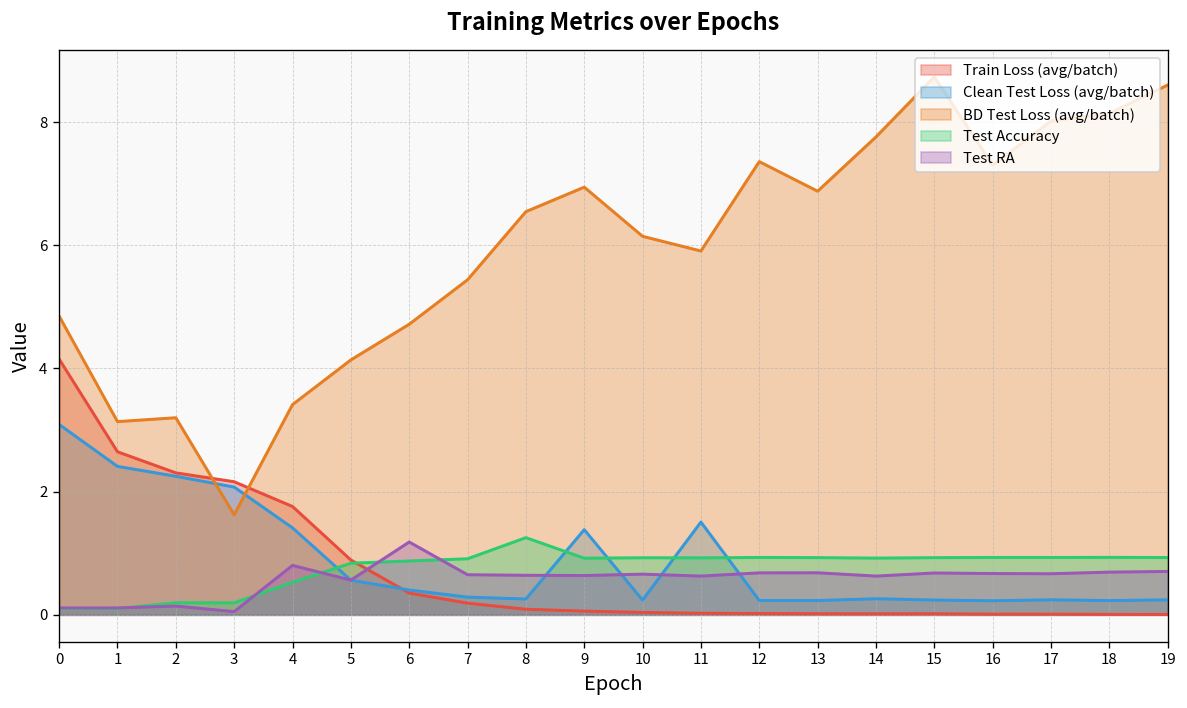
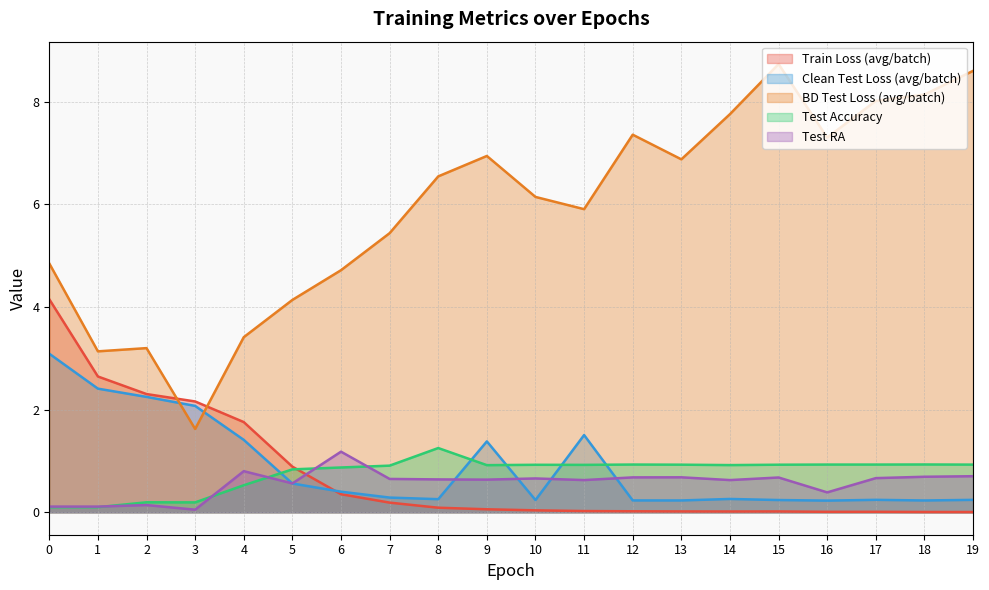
  {
    "Clean Test Loss (avg/batch)": {
      "0": 3.1,
      "1": 2.4,
      "2": 2.2,
      "3": 2.1,
      "4": 1.4,
      "7": 0.3,
      "8": 0.3,
      "9": 1.4,
      "10": 0.2,
      "11": 1.5,
      "12": 0.2,
      "13": 0.2,
      "14": 0.3,
      "15": 0.2,
      "16": 0.2,
      "17": 0.2,
      "18": 0.2,
      "19": 0.2
    },
    "Test Accuracy": {
      "2": 0.2,
      "3": 0.2,
      "4": 0.5,
      "5": 0.8,
      "6": 0.9,
      "7": 0.9,
      "8": 1.3,
      "9": 0.9,
      "10": 0.9,
      "11": 0.9,
      "12": 0.9,
      "13": 0.9,
      "14": 0.9,
      "15": 0.9,
      "16": 0.9,
      "17": 0.9,
      "18": 0.9,
      "19": 0.9
    },
    "Test RA": {
      "2": 0.1,
      "3": 0.1,
      "4": 0.8,
      "6": 1.2,
      "7": 0.7,
      "8": 0.6,
      "9": 0.6,
      "10": 0.7,
      "11": 0.6,
      "12": 0.7,
      "13": 0.7,
      "14": 0.6,
      "15": 0.7,
-     "16": 0.7,
+     "16": 0.4,
      "17": 0.7,
      "18": 0.7,
      "19": 0.7
    }
  }
